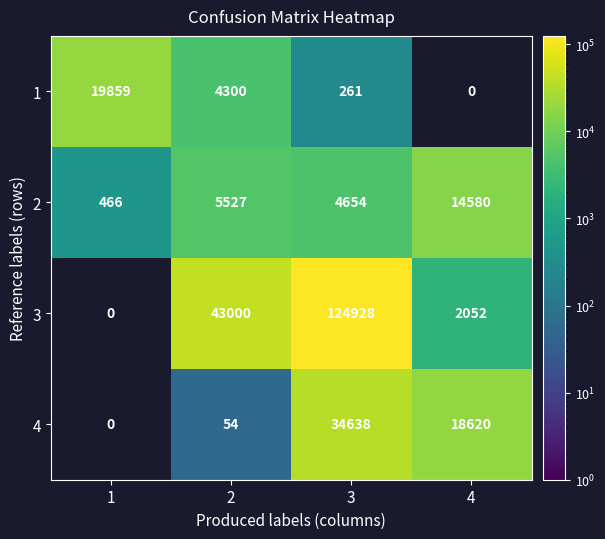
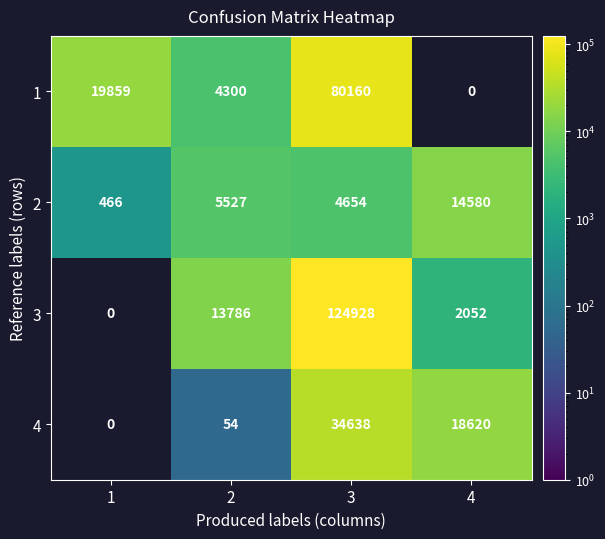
  {
    "1": {
      "1": 19859,
      "2": 4300,
-     "3": 261
+     "3": 80160
    },
    "2": {
      "1": 466,
      "2": 5527,
      "3": 4654,
      "4": 14580
    },
    "3": {
-     "2": 43000,
+     "2": 13786,
      "3": 124928,
      "4": 2052
    },
    "4": {
      "2": 54,
      "3": 34638,
      "4": 18620
    }
  }
